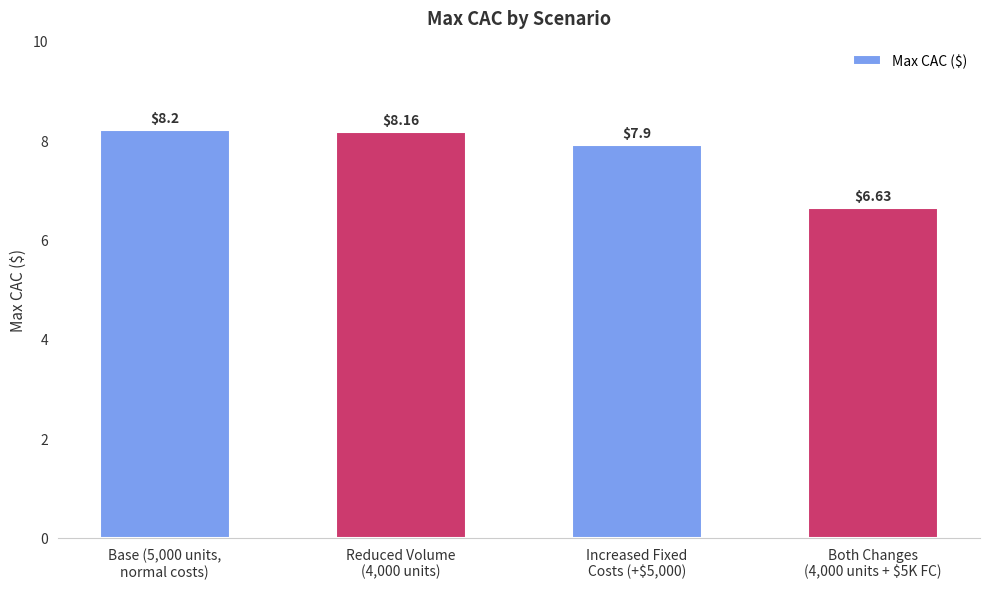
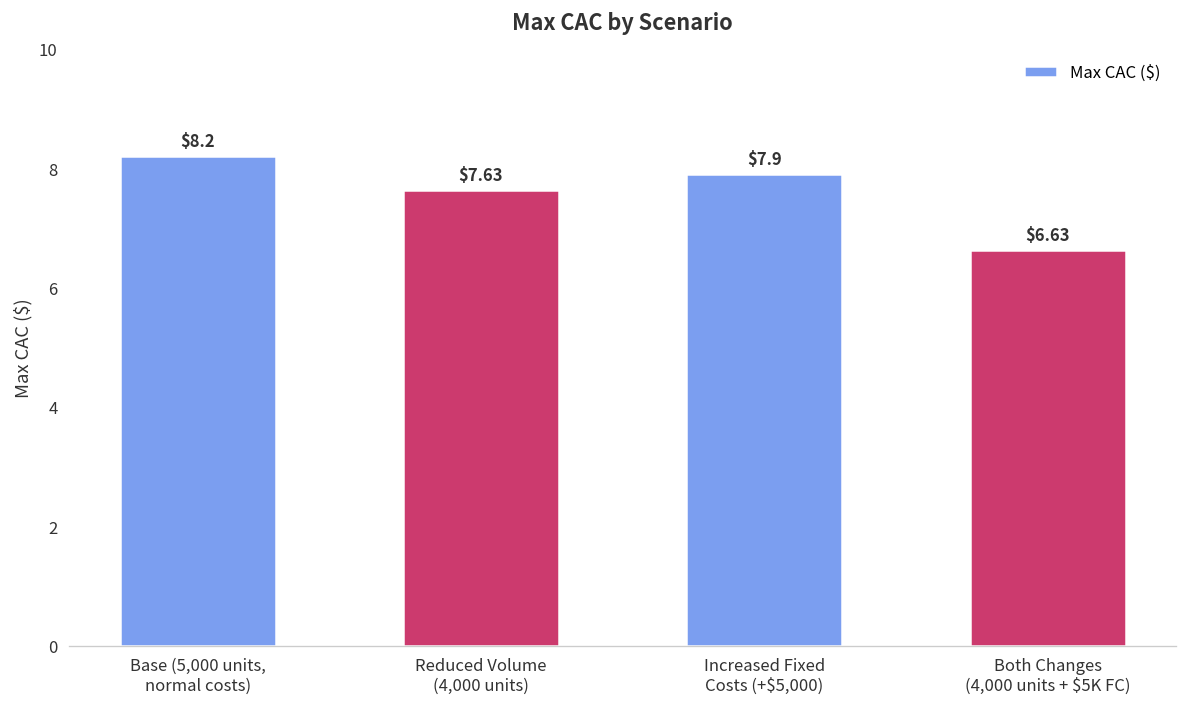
  {
    "Base (5,000 units, normal costs)": "$8.2",
-   "Reduced Volume (4,000 units)": "$8.16",
+   "Reduced Volume (4,000 units)": "$7.63",
    "Increased Fixed Costs (+$5,000)": "$7.9",
    "Both Changes (4,000 units + $5K FC)": "$6.63"
  }
